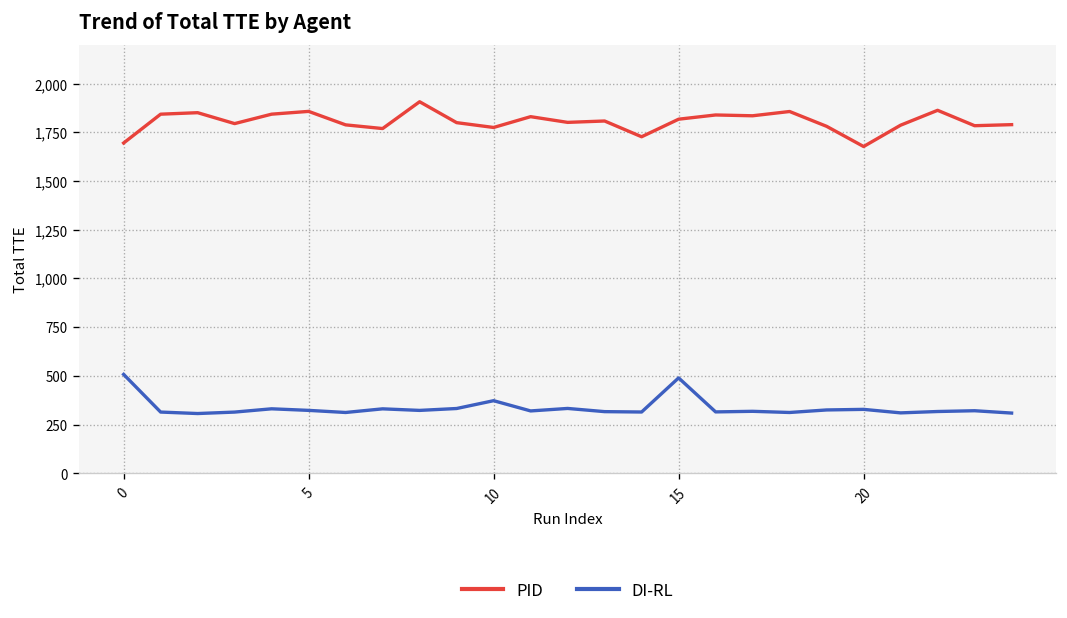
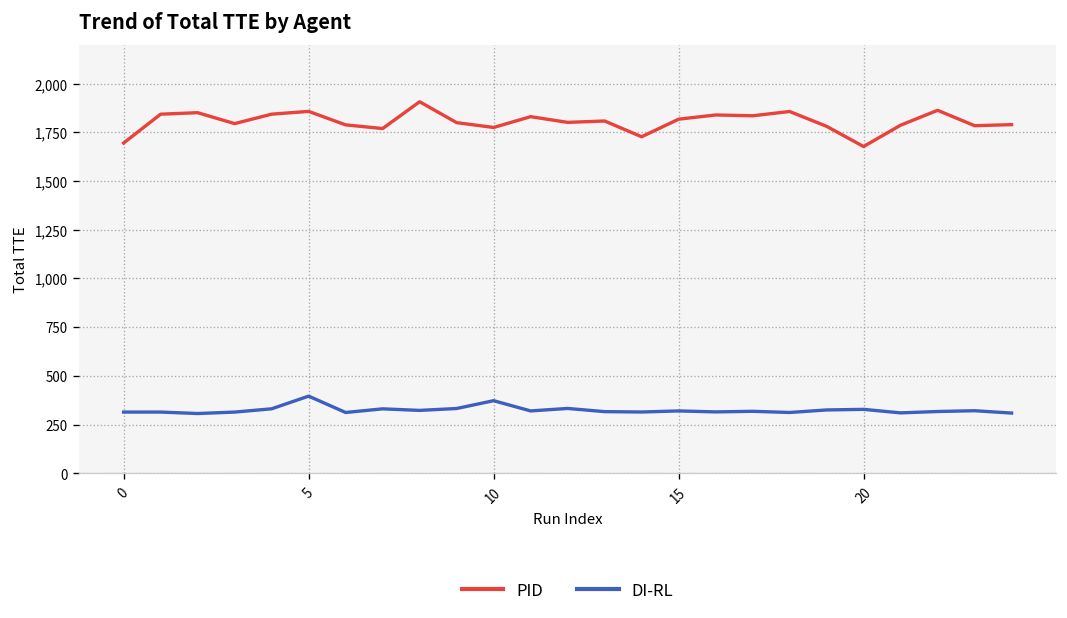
  {
    "PID": {
      "0": "1,700",
      "5": "1,860",
      "10": "1,780",
      "15": "1,820",
      "20": "1,680"
    },
    "DI-RL": {
-     "0": "510",
-     "5": "320",
+     "0": "310",
+     "5": "400",
      "10": "370",
-     "15": "490",
+     "15": "320",
      "20": "330"
    }
  }
